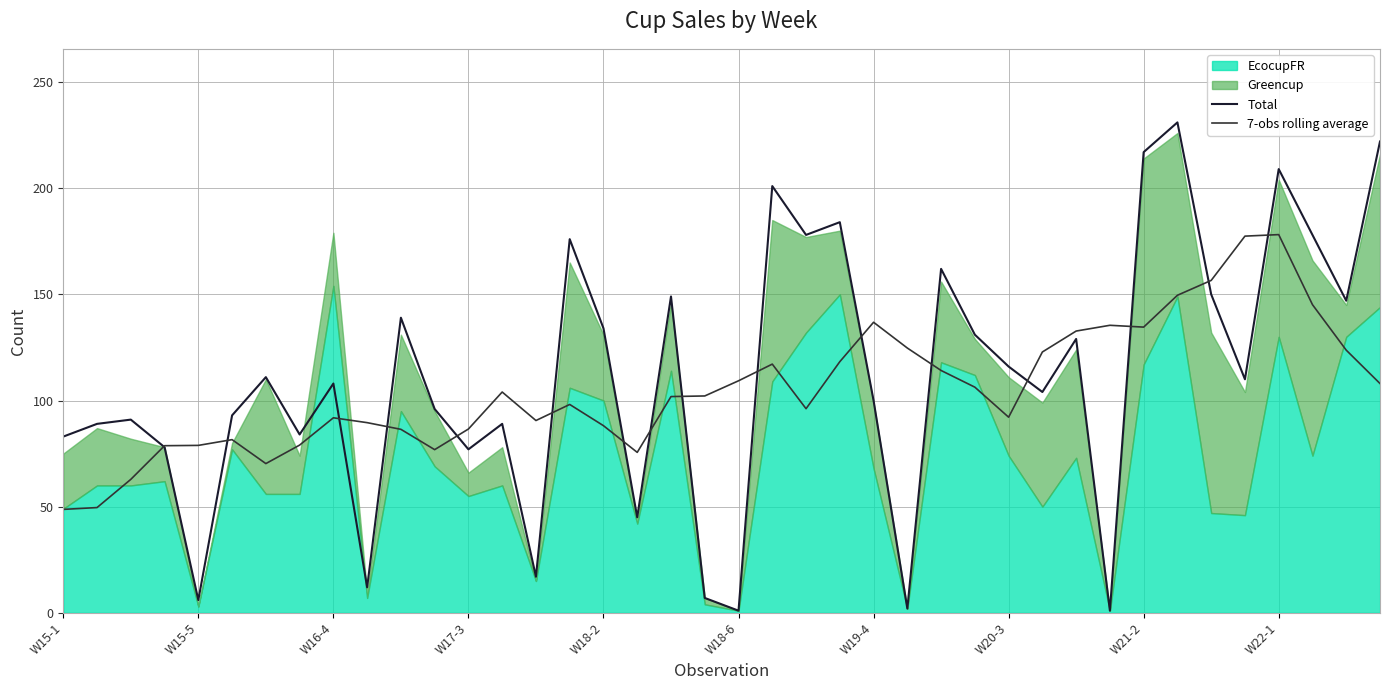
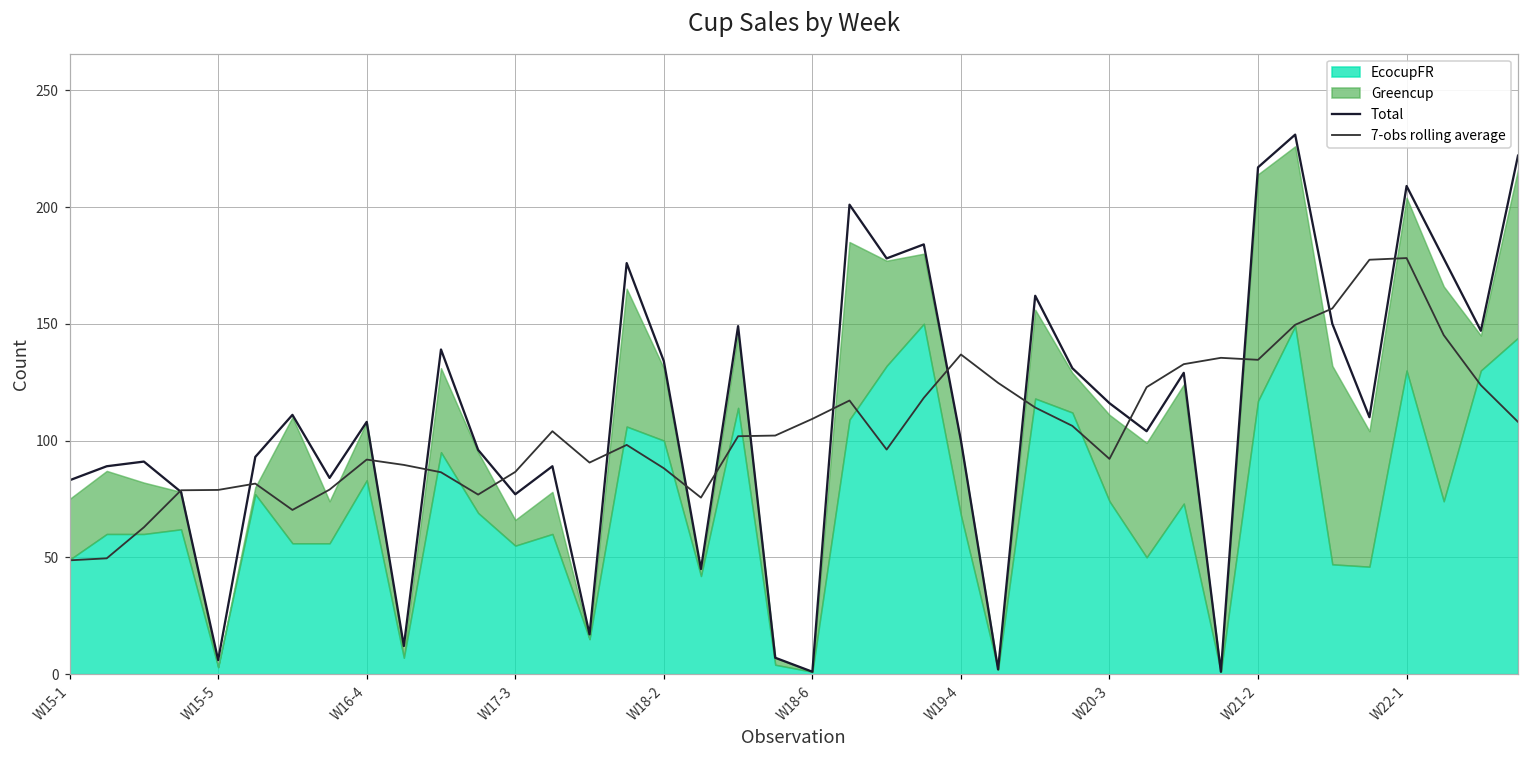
  {
    "EcocupFR": {
-     "W16-4": 154,
+     "W16-4": 83,
      "W17-3": 55,
      "W18-2": 100,
      "W19-4": 68,
      "W20-3": 74,
      "W21-2": 117,
      "W22-1": 130
    },
    "Greencup": {
      "W15-1": 26,
      "W17-3": 11,
      "W18-2": 31,
      "W20-3": 37,
      "W21-2": 97,
      "W22-1": 74
    }
  }
